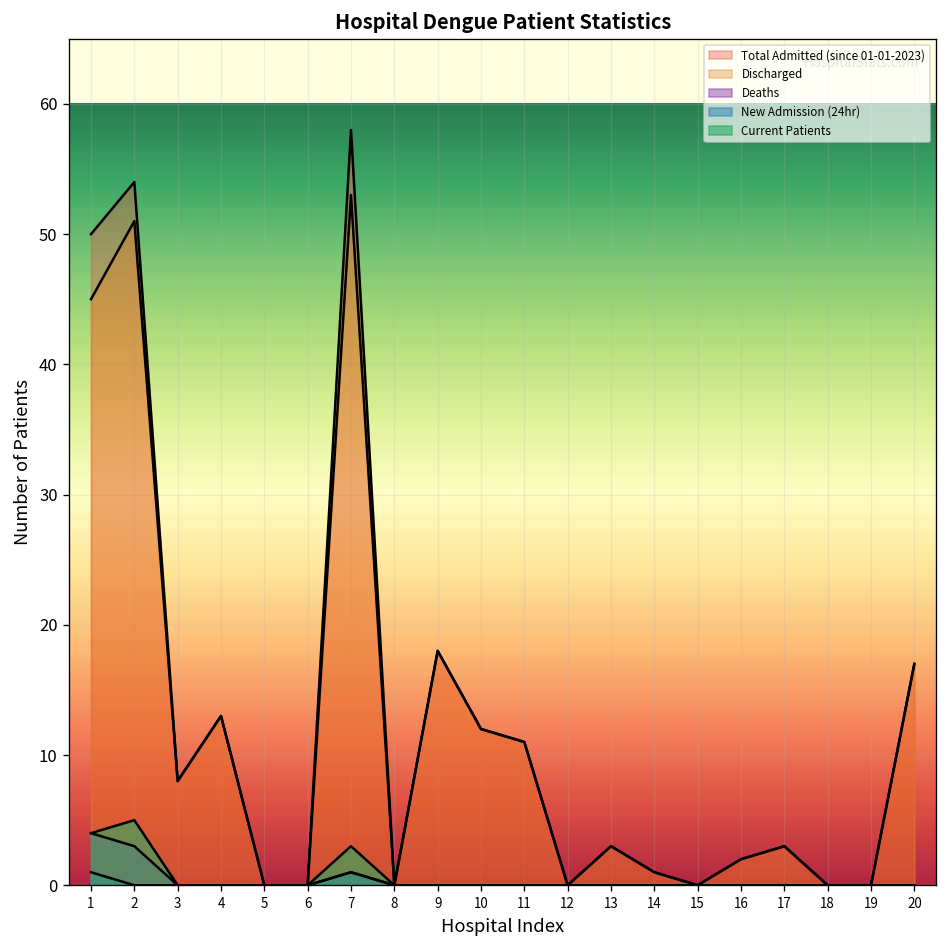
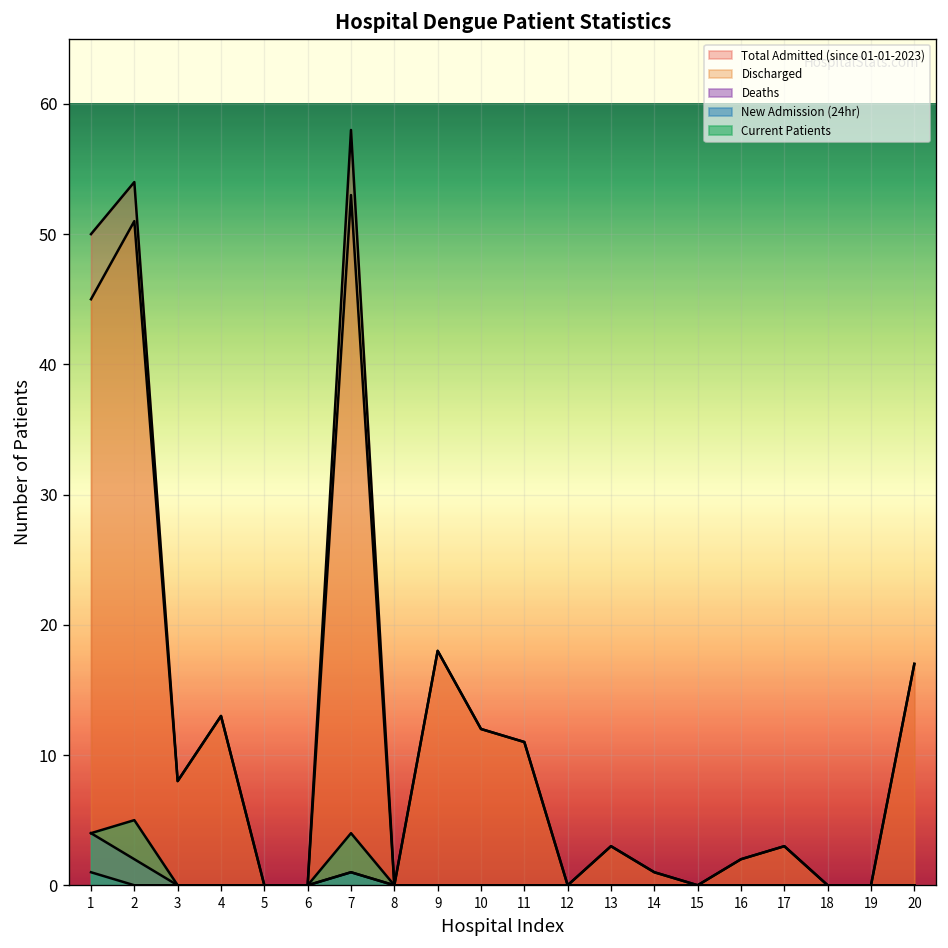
  {
    "Deaths": {
-     "2": 3
+     "2": 2
    },
    "New Admission (24hr)": {
      "1": 1,
      "2": 0
    },
    "Current Patients": {
      "2": 5,
-     "7": 3
+     "7": 4
    }
  }
